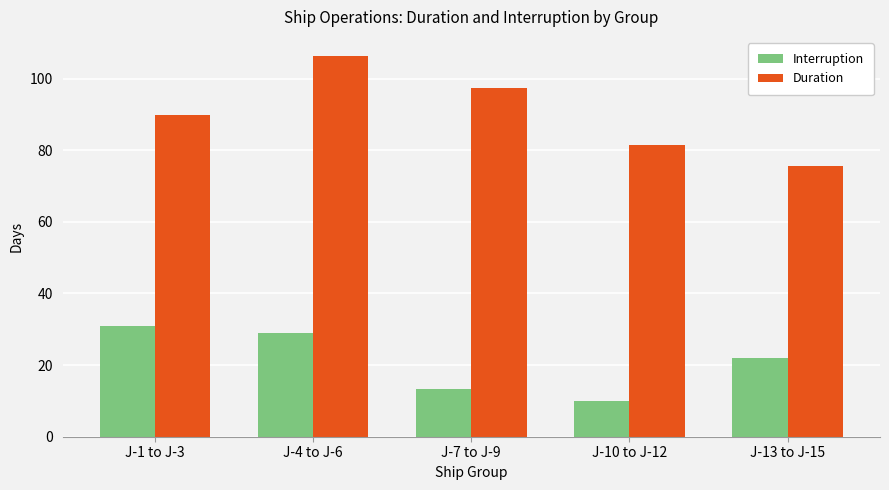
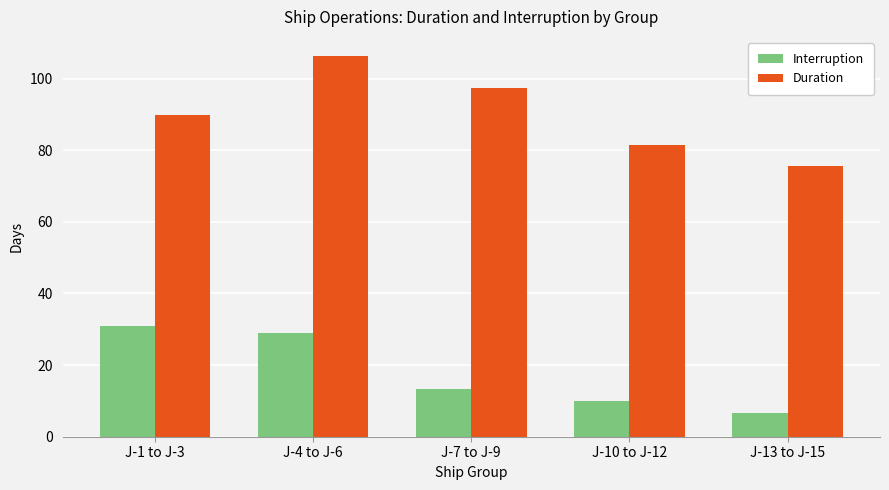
  {
    "Interruption": {
      "J-1 to J-3": 31,
      "J-4 to J-6": 29,
      "J-7 to J-9": 13,
      "J-10 to J-12": 10,
-     "J-13 to J-15": 22
+     "J-13 to J-15": 7
    },
    "Duration": {
      "J-1 to J-3": 90,
      "J-4 to J-6": 106,
      "J-7 to J-9": 97,
      "J-10 to J-12": 81,
      "J-13 to J-15": 76
    }
  }
